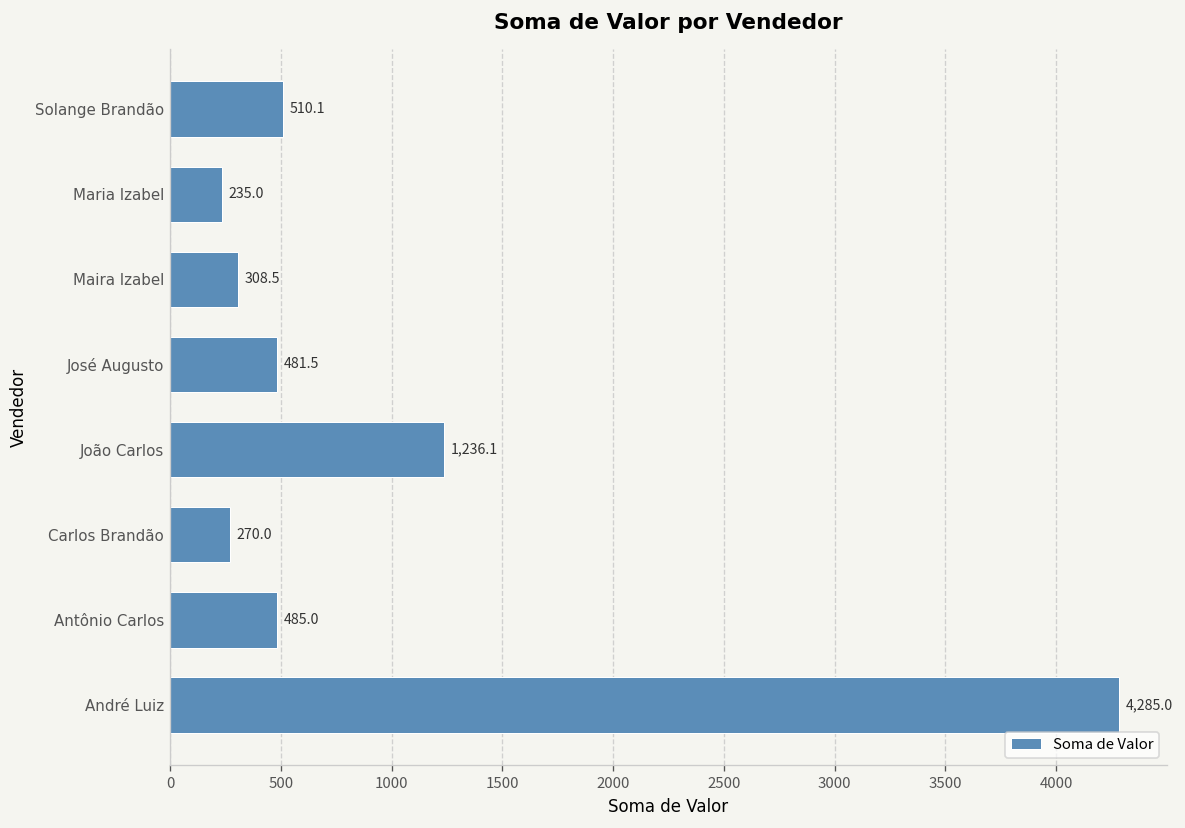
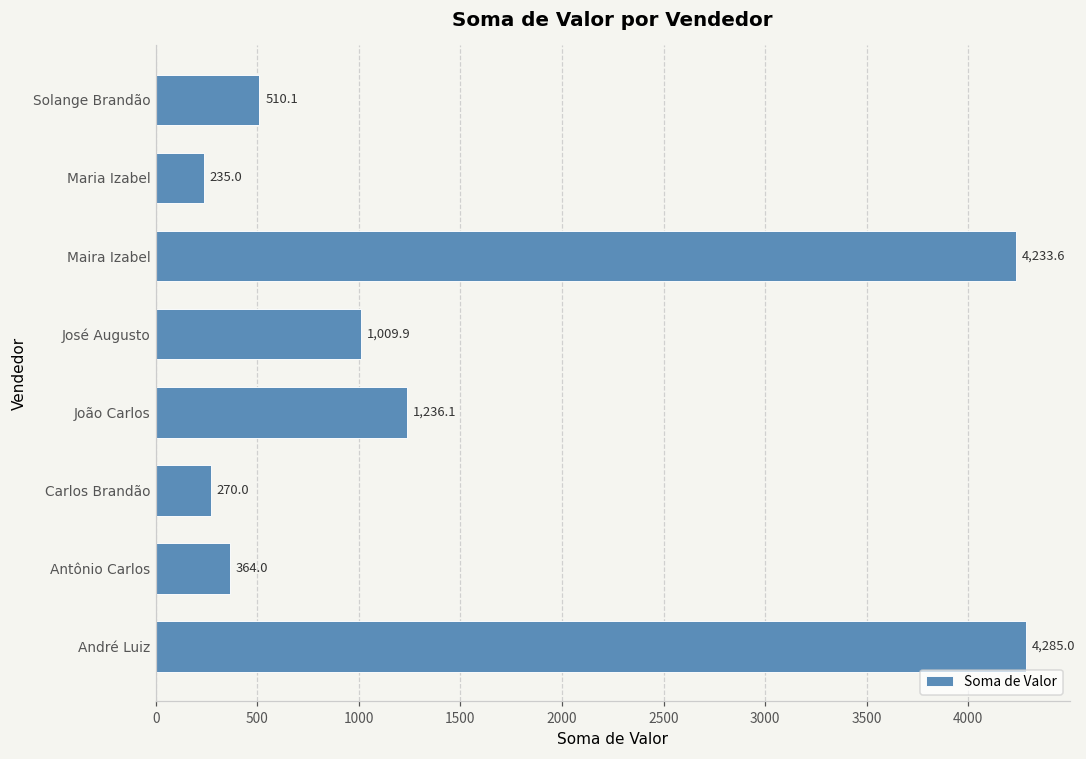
  {
    "Solange Brandão": "510.1",
    "Maria Izabel": "235.0",
-   "Maira Izabel": "308.5",
-   "José Augusto": "481.5",
+   "Maira Izabel": "4,233.6",
+   "José Augusto": "1,009.9",
    "João Carlos": "1,236.1",
    "Carlos Brandão": "270.0",
-   "Antônio Carlos": "485.0",
+   "Antônio Carlos": "364.0",
    "André Luiz": "4,285.0"
  }
